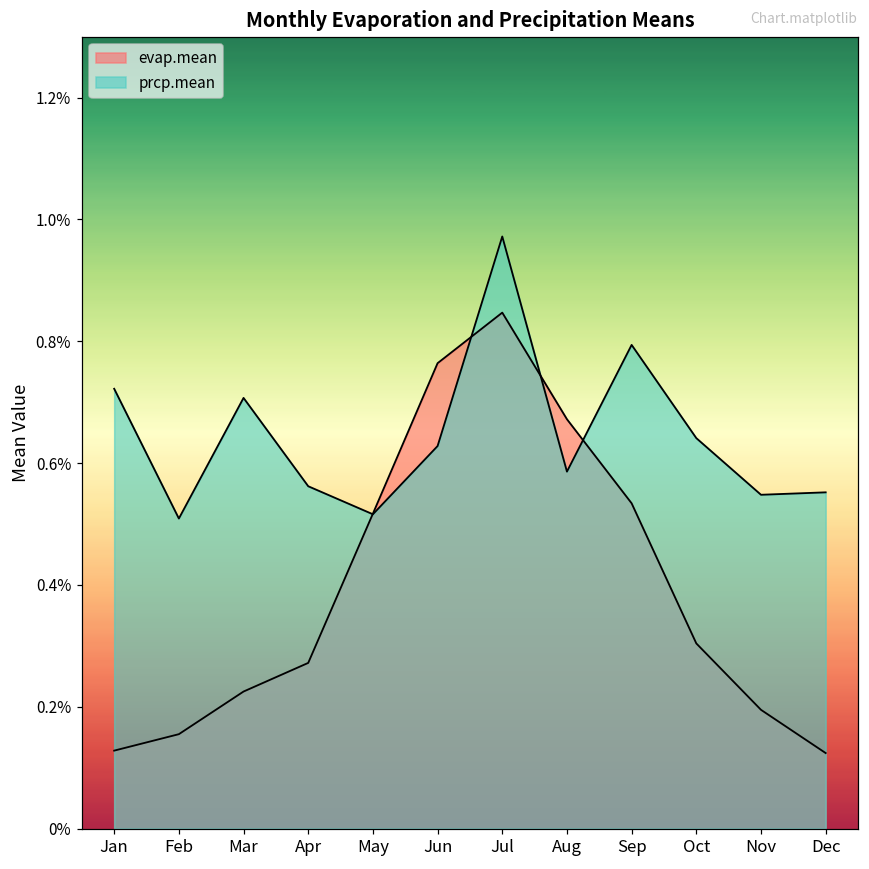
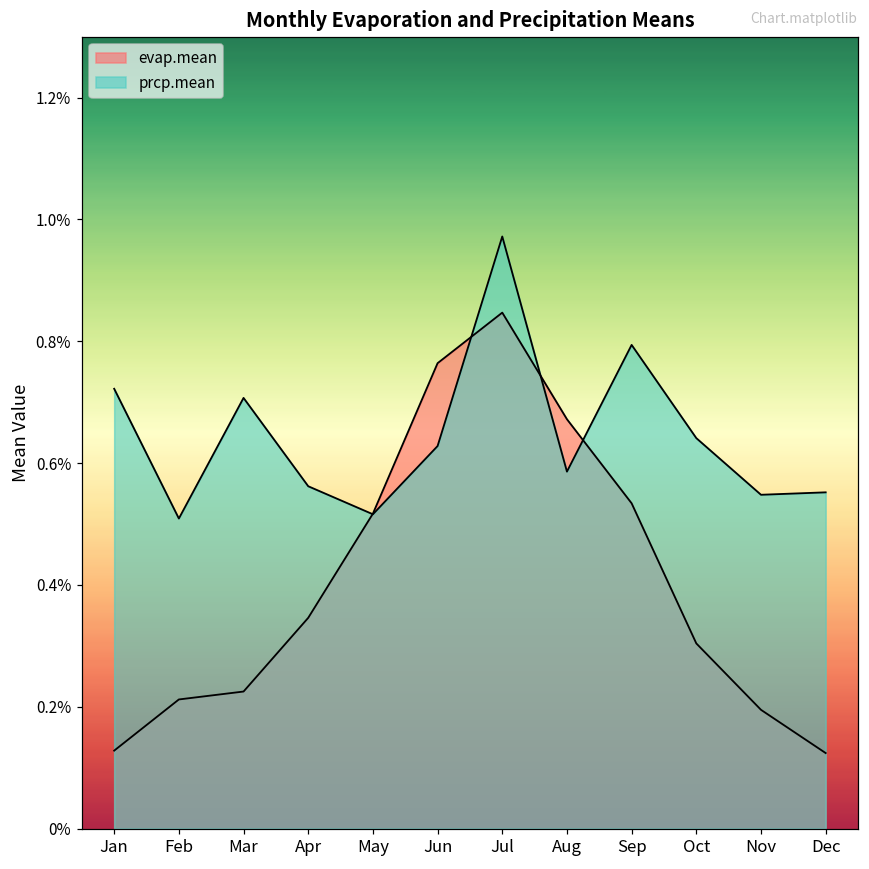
  {
    "evap.mean": {
      "Jan": "0.13%",
-     "Feb": "0.16%",
+     "Feb": "0.21%",
      "Mar": "0.22%",
-     "Apr": "0.27%",
+     "Apr": "0.35%",
      "Jun": "0.76%",
      "Jul": "0.85%",
      "Aug": "0.67%",
      "Sep": "0.53%",
      "Oct": "0.30%",
      "Nov": "0.19%",
      "Dec": "0.12%"
    },
    "prcp.mean": {
      "Jan": "0.72%",
      "Feb": "0.51%",
      "Mar": "0.71%",
      "Apr": "0.56%",
      "Jun": "0.63%",
      "Jul": "0.97%",
      "Aug": "0.59%",
      "Sep": "0.79%",
      "Oct": "0.64%",
      "Nov": "0.55%",
      "Dec": "0.55%"
    }
  }
